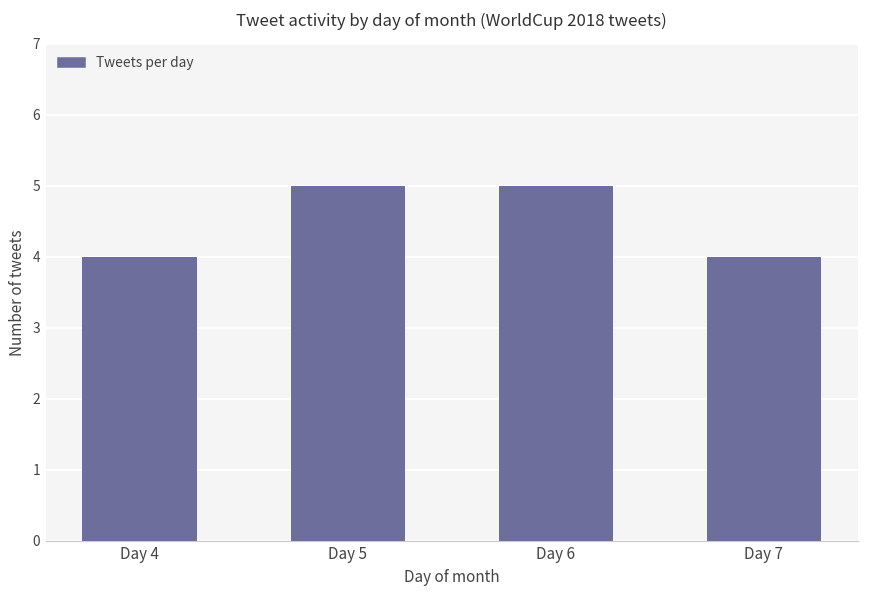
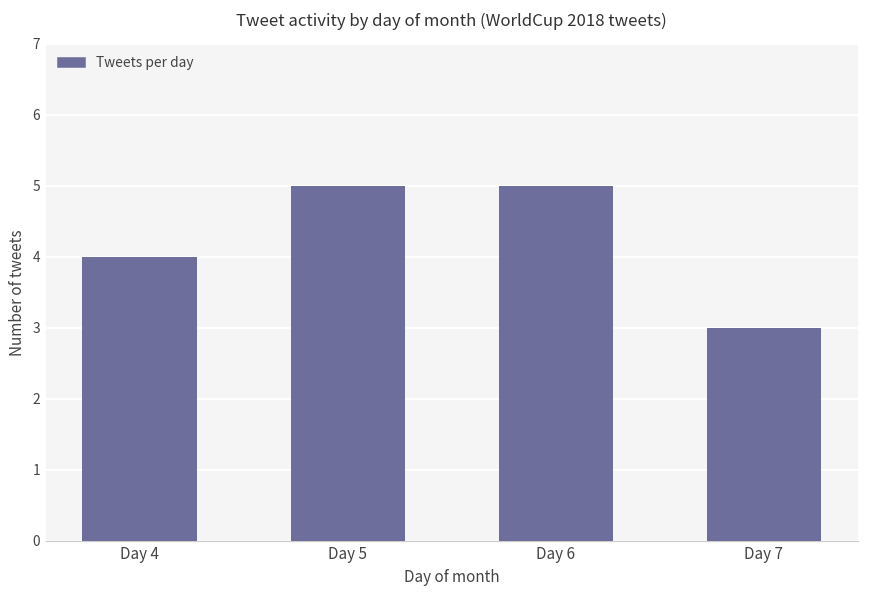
  {
    "Day 4": 4,
    "Day 5": 5,
    "Day 6": 5,
-   "Day 7": 4
+   "Day 7": 3
  }
